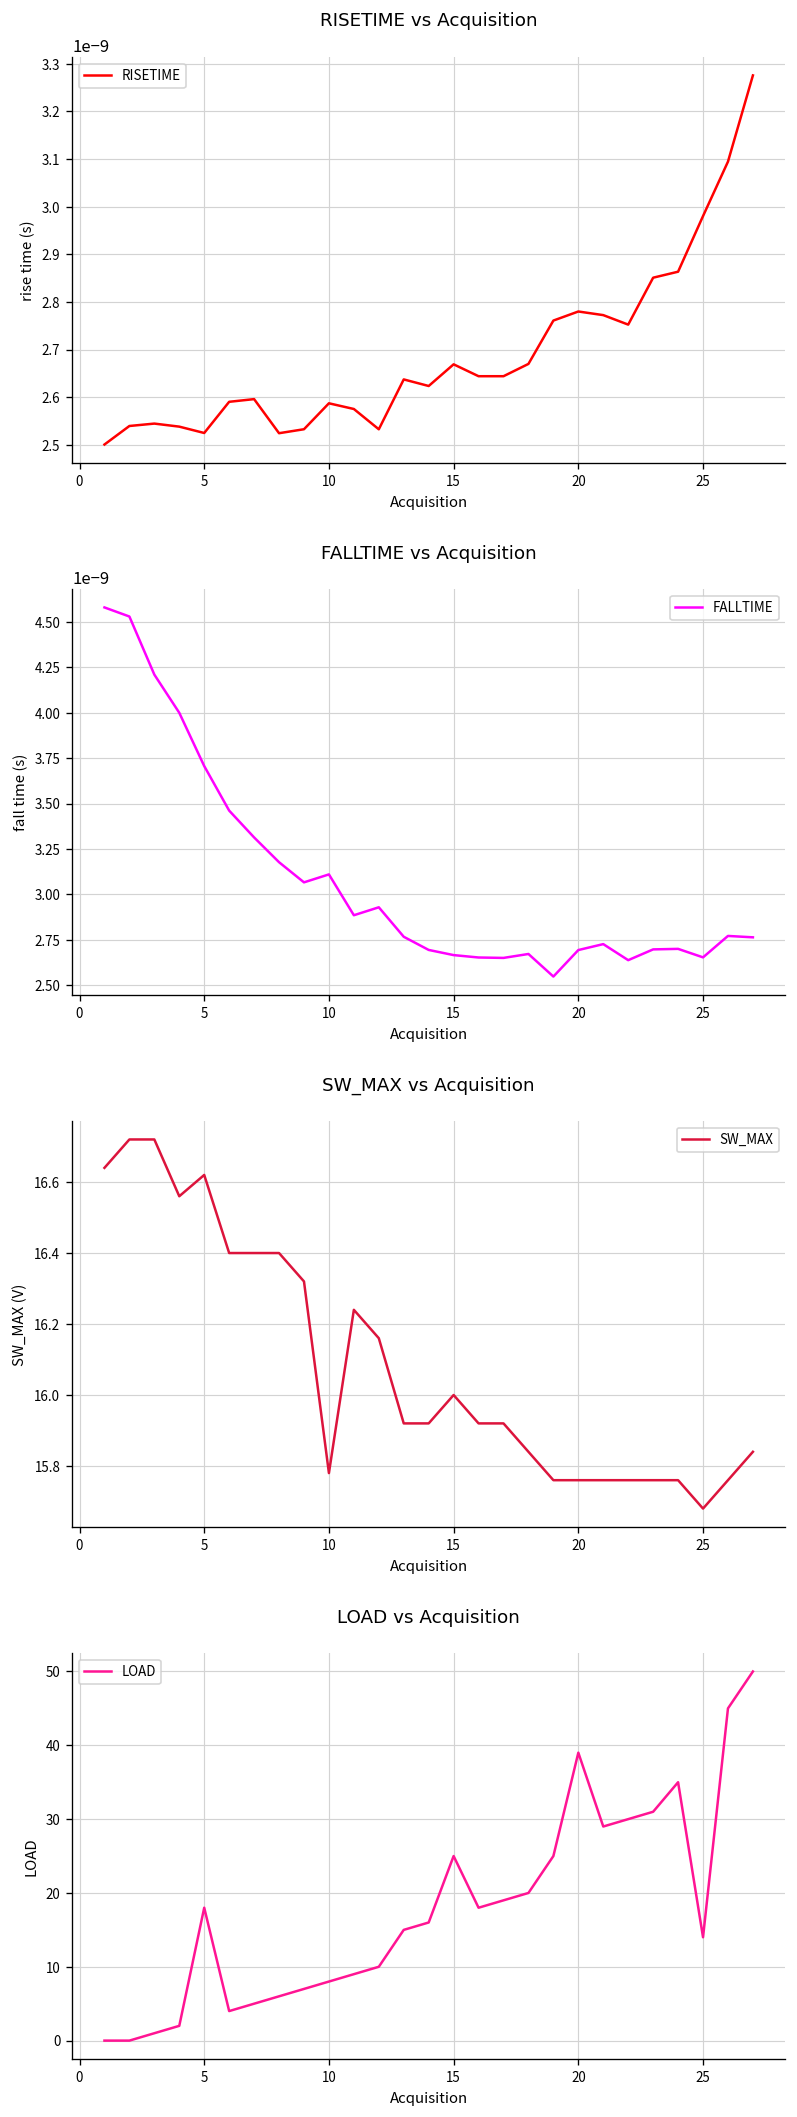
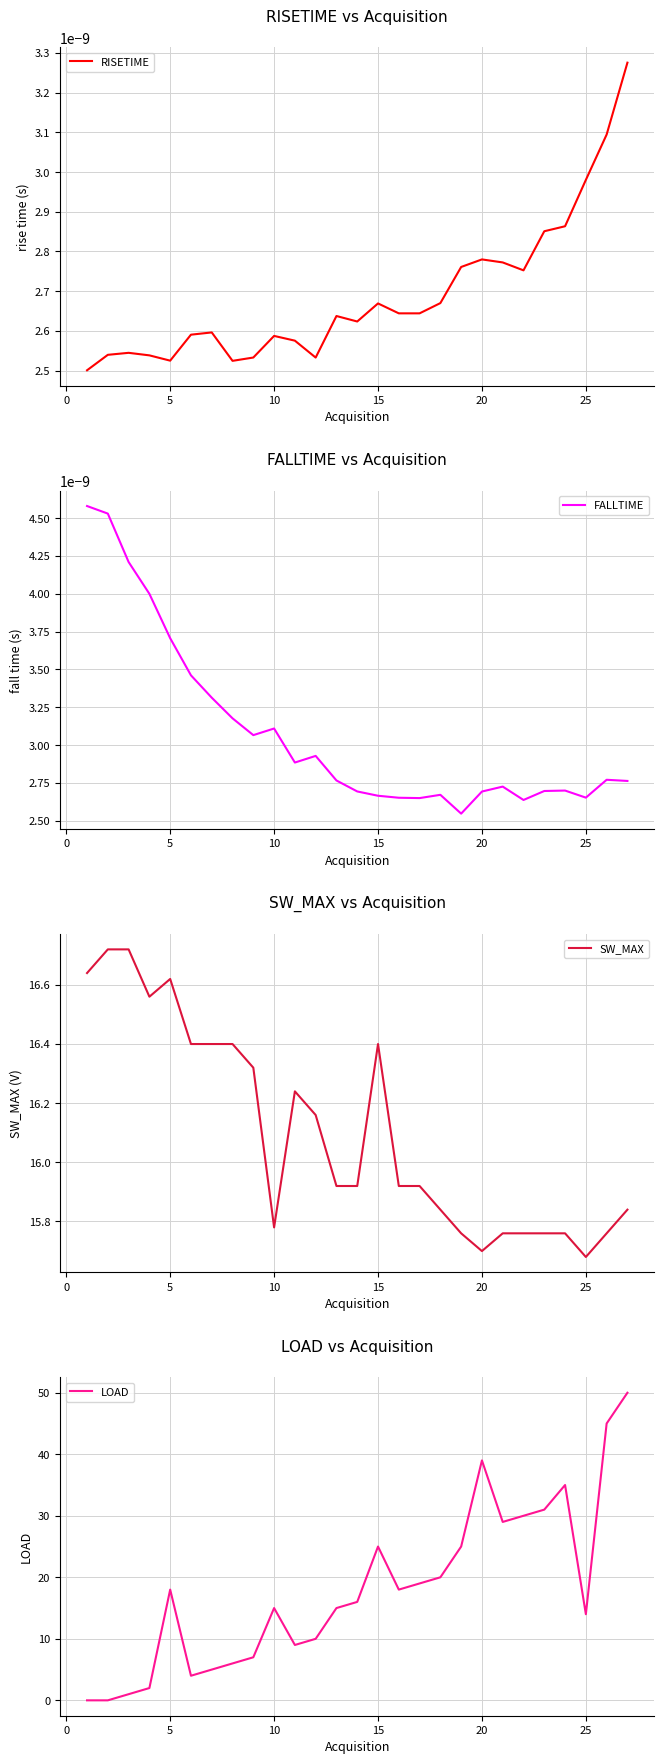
  {
    "RISETIME vs Acquisition": {
      "5": 0.00000000253,
      "10": 0.00000000259,
      "15": 0.00000000267,
      "20": 0.00000000278,
      "25": 0.00000000298
    },
    "FALLTIME vs Acquisition": {
      "5": 0.00000000371,
      "10": 0.00000000311,
      "15": 0.00000000267,
      "20": 0.00000000269,
      "25": 0.00000000265
    },
    "SW_MAX vs Acquisition": {
      "5": 16.62,
      "10": 15.78,
-     "15": 16.0,
-     "20": 15.76,
+     "15": 16.4,
+     "20": 15.70,
      "25": 15.68
    },
    "LOAD vs Acquisition": {
      "5": 18,
-     "10": 8,
+     "10": 15,
      "15": 25,
      "20": 39,
      "25": 14
    }
  }
